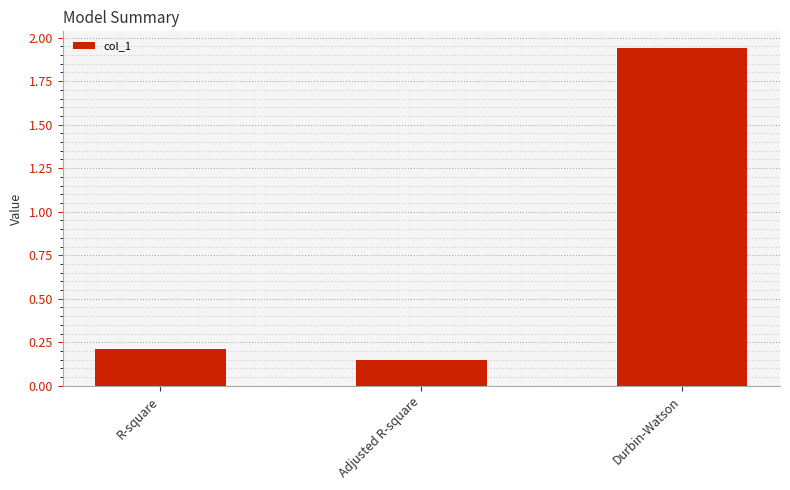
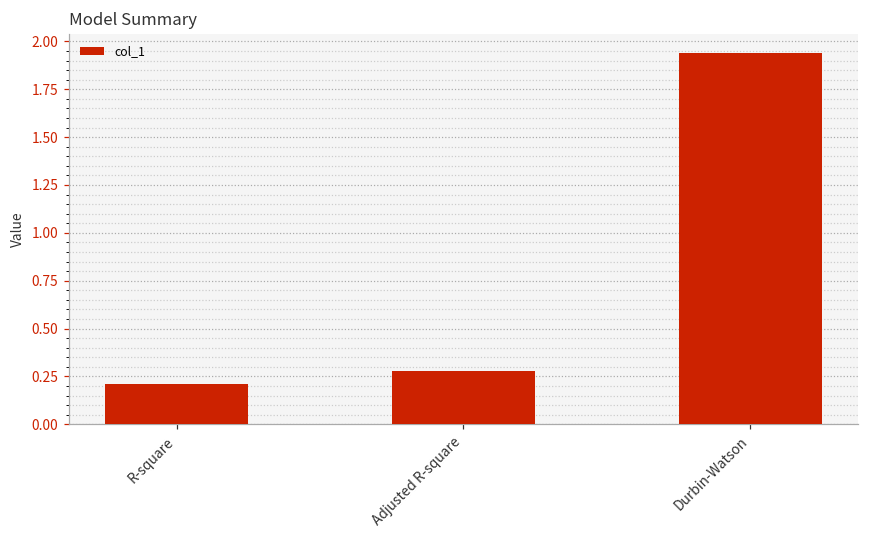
  {
    "R-square": 0.21,
-   "Adjusted R-square": 0.15,
+   "Adjusted R-square": 0.28,
    "Durbin-Watson": 1.94
  }
